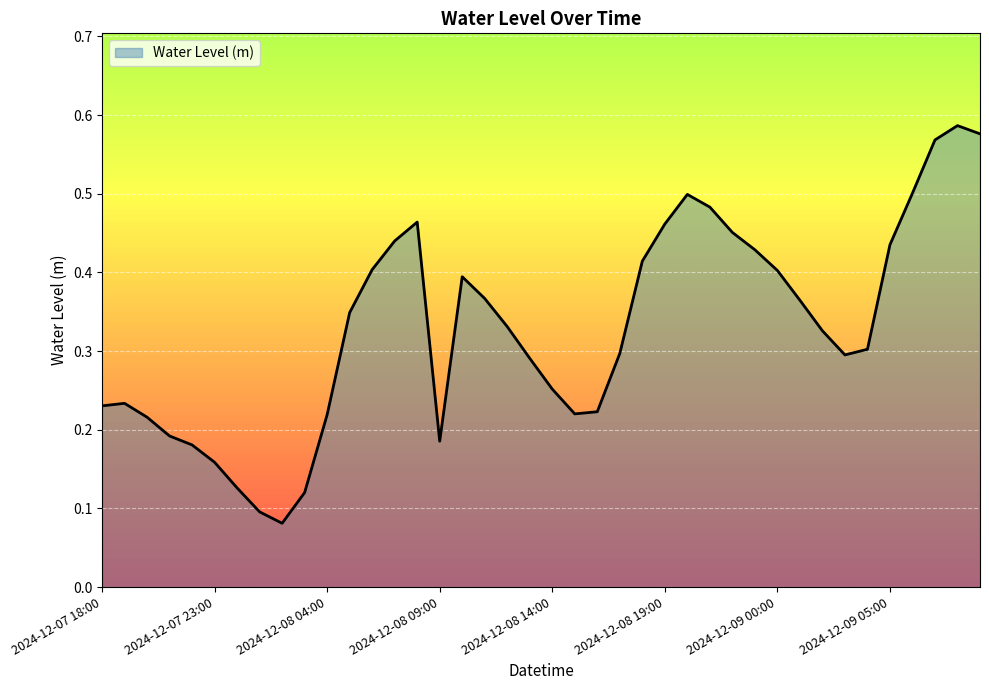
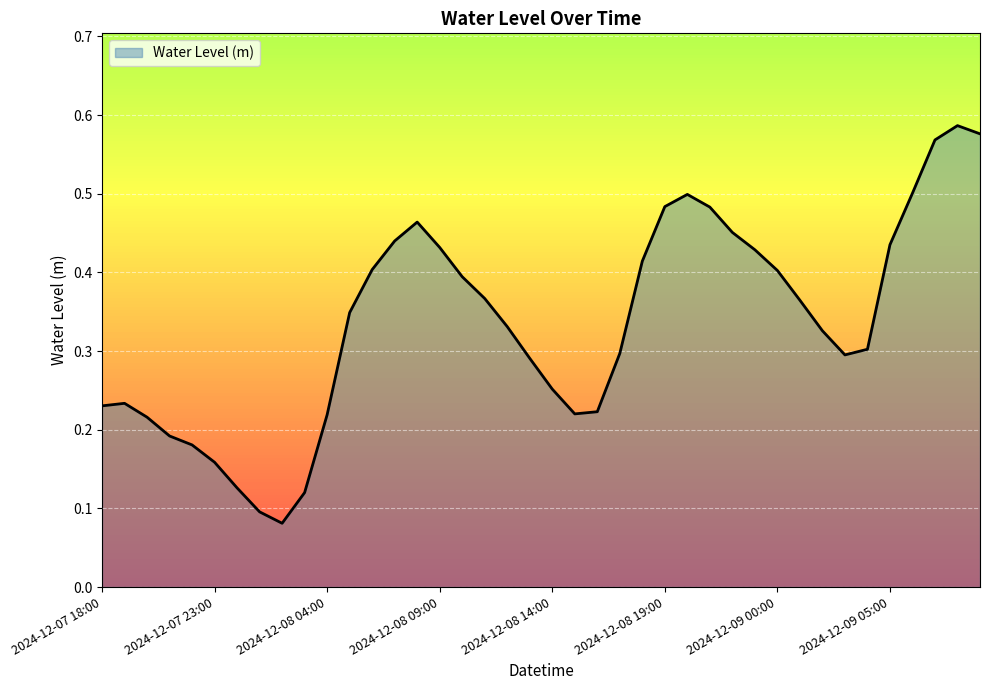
  {
    "2024-12-07 18:00": 0.23,
    "2024-12-07 23:00": 0.16,
    "2024-12-08 04:00": 0.22,
-   "2024-12-08 09:00": 0.19,
+   "2024-12-08 09:00": 0.43,
    "2024-12-08 14:00": 0.25,
-   "2024-12-08 19:00": 0.46,
+   "2024-12-08 19:00": 0.48,
    "2024-12-09 00:00": 0.40,
    "2024-12-09 05:00": 0.44
  }
